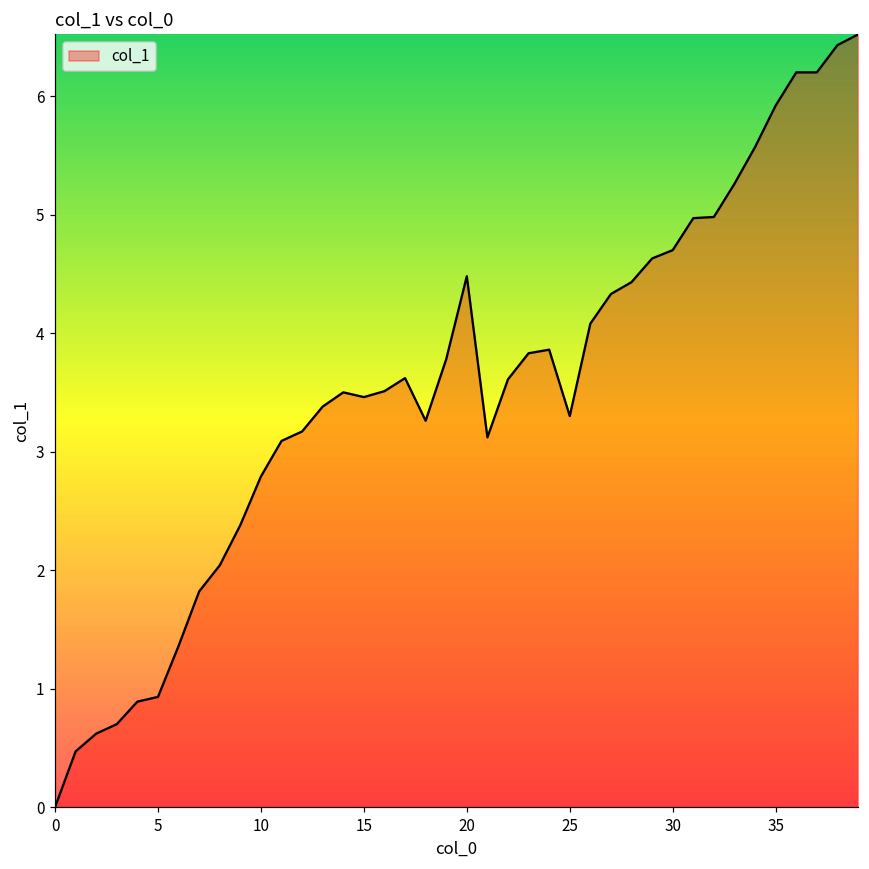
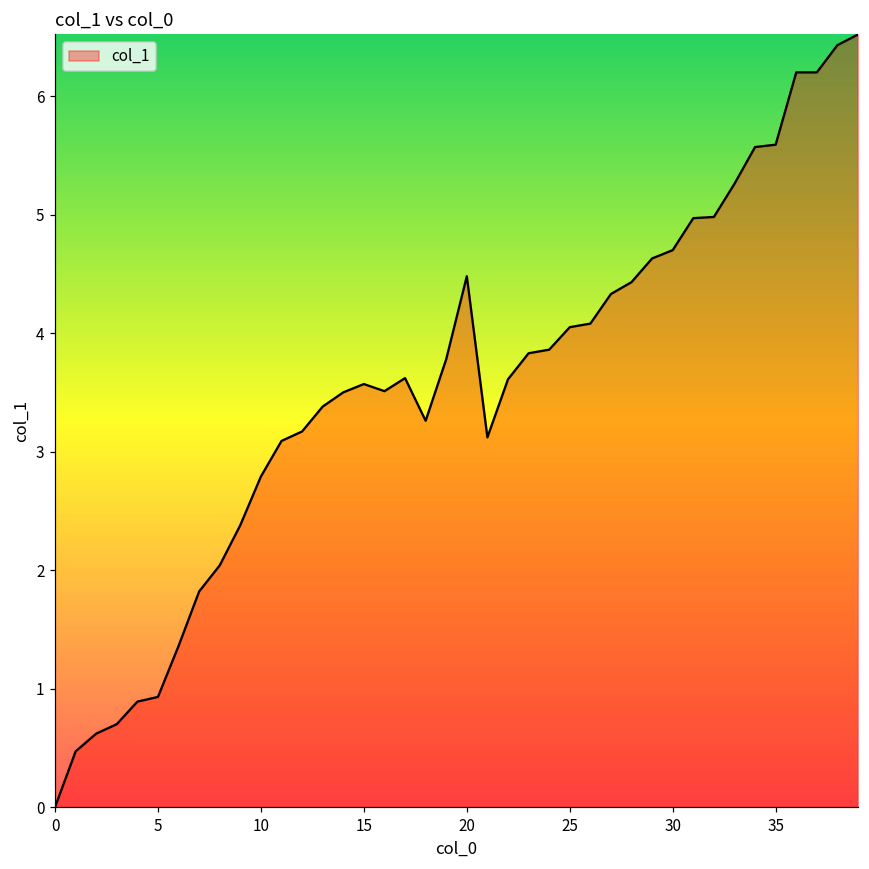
  {
    "0": 0.00,
    "5": 0.93,
    "10": 2.79,
-   "15": 3.46,
+   "15": 3.57,
    "20": 4.48,
-   "25": 3.30,
+   "25": 4.05,
    "30": 4.70,
-   "35": 5.92
+   "35": 5.59
  }
